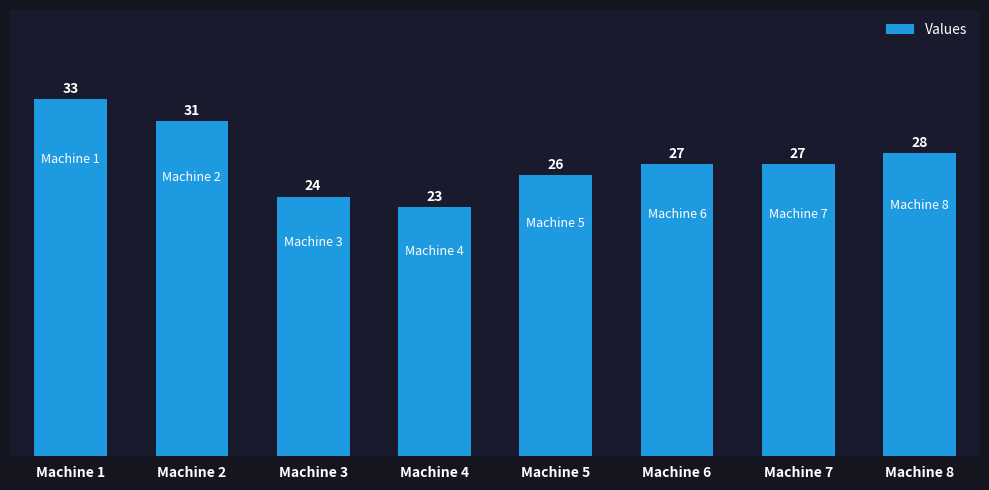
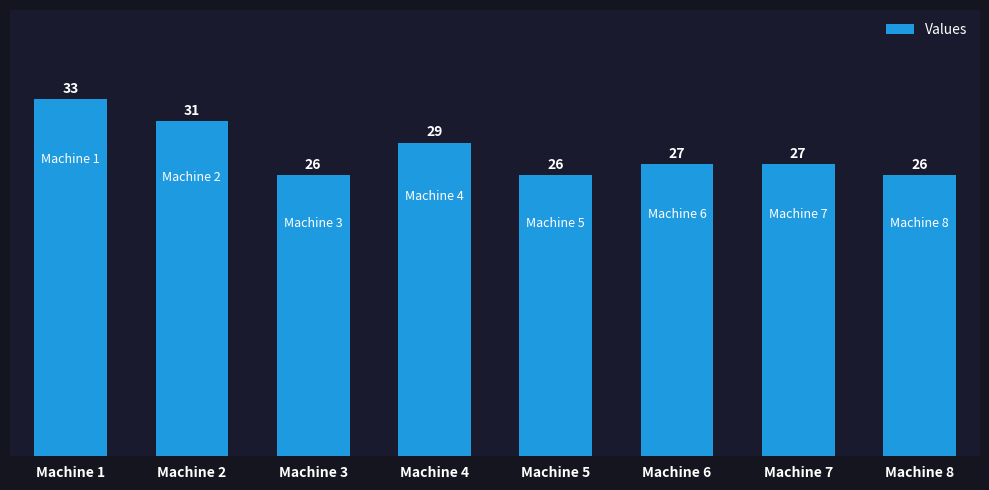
  {
    "Machine 1": 33,
    "Machine 2": 31,
-   "Machine 3": 24,
-   "Machine 4": 23,
+   "Machine 3": 26,
+   "Machine 4": 29,
    "Machine 5": 26,
    "Machine 6": 27,
    "Machine 7": 27,
-   "Machine 8": 28
+   "Machine 8": 26
  }
